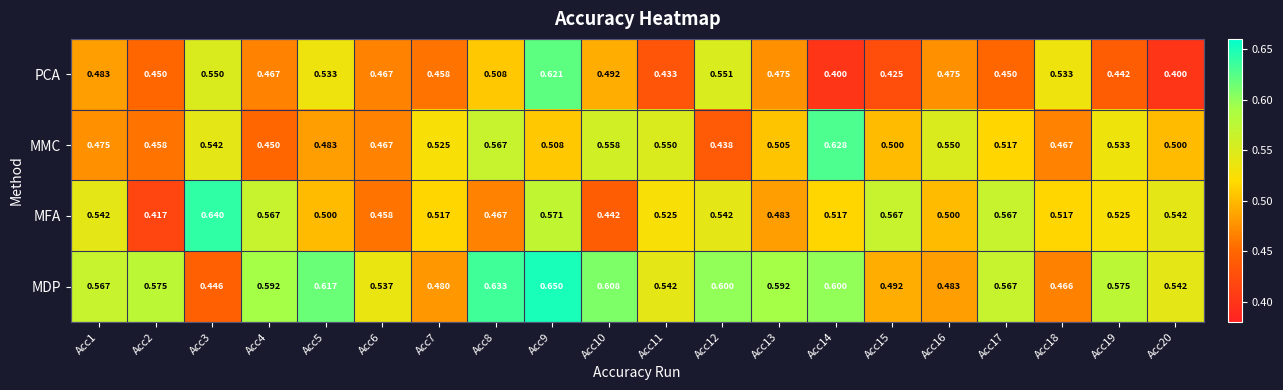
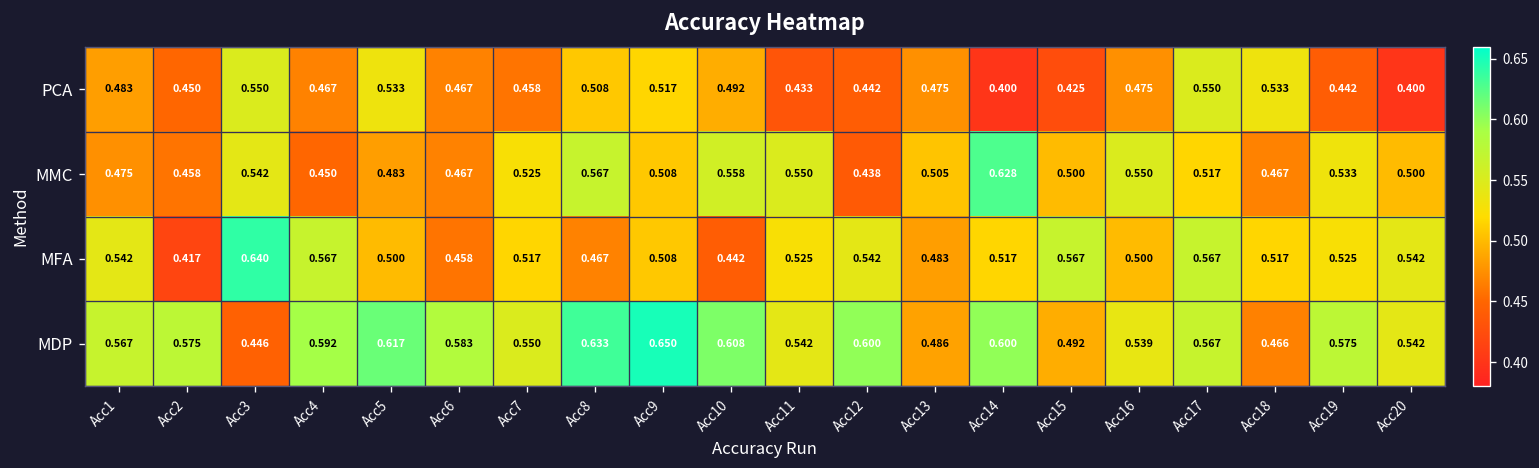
  {
    "PCA": {
      "Acc1": 0.483,
      "Acc2": 0.450,
      "Acc3": 0.550,
      "Acc4": 0.467,
      "Acc5": 0.533,
      "Acc6": 0.467,
      "Acc7": 0.458,
      "Acc8": 0.508,
-     "Acc9": 0.621,
+     "Acc9": 0.517,
      "Acc10": 0.492,
      "Acc11": 0.433,
-     "Acc12": 0.551,
+     "Acc12": 0.442,
      "Acc13": 0.475,
      "Acc14": 0.400,
      "Acc15": 0.425,
      "Acc16": 0.475,
-     "Acc17": 0.450,
+     "Acc17": 0.550,
      "Acc18": 0.533,
      "Acc19": 0.442,
      "Acc20": 0.400
    },
    "MMC": {
      "Acc1": 0.475,
      "Acc2": 0.458,
      "Acc3": 0.542,
      "Acc4": 0.450,
      "Acc5": 0.483,
      "Acc6": 0.467,
      "Acc7": 0.525,
      "Acc8": 0.567,
      "Acc9": 0.508,
      "Acc10": 0.558,
      "Acc11": 0.550,
      "Acc12": 0.438,
      "Acc13": 0.505,
      "Acc14": 0.628,
      "Acc15": 0.500,
      "Acc16": 0.550,
      "Acc17": 0.517,
      "Acc18": 0.467,
      "Acc19": 0.533,
      "Acc20": 0.500
    },
    "MFA": {
      "Acc1": 0.542,
      "Acc2": 0.417,
      "Acc3": 0.640,
      "Acc4": 0.567,
      "Acc5": 0.500,
      "Acc6": 0.458,
      "Acc7": 0.517,
      "Acc8": 0.467,
-     "Acc9": 0.571,
+     "Acc9": 0.508,
      "Acc10": 0.442,
      "Acc11": 0.525,
      "Acc12": 0.542,
      "Acc13": 0.483,
      "Acc14": 0.517,
      "Acc15": 0.567,
      "Acc16": 0.500,
      "Acc17": 0.567,
      "Acc18": 0.517,
      "Acc19": 0.525,
      "Acc20": 0.542
    },
    "MDP": {
      "Acc1": 0.567,
      "Acc2": 0.575,
      "Acc3": 0.446,
      "Acc4": 0.592,
      "Acc5": 0.617,
-     "Acc6": 0.537,
-     "Acc7": 0.480,
+     "Acc6": 0.583,
+     "Acc7": 0.550,
      "Acc8": 0.633,
      "Acc9": 0.650,
      "Acc10": 0.608,
      "Acc11": 0.542,
      "Acc12": 0.600,
-     "Acc13": 0.592,
+     "Acc13": 0.486,
      "Acc14": 0.600,
      "Acc15": 0.492,
-     "Acc16": 0.483,
+     "Acc16": 0.539,
      "Acc17": 0.567,
      "Acc18": 0.466,
      "Acc19": 0.575,
      "Acc20": 0.542
    }
  }
